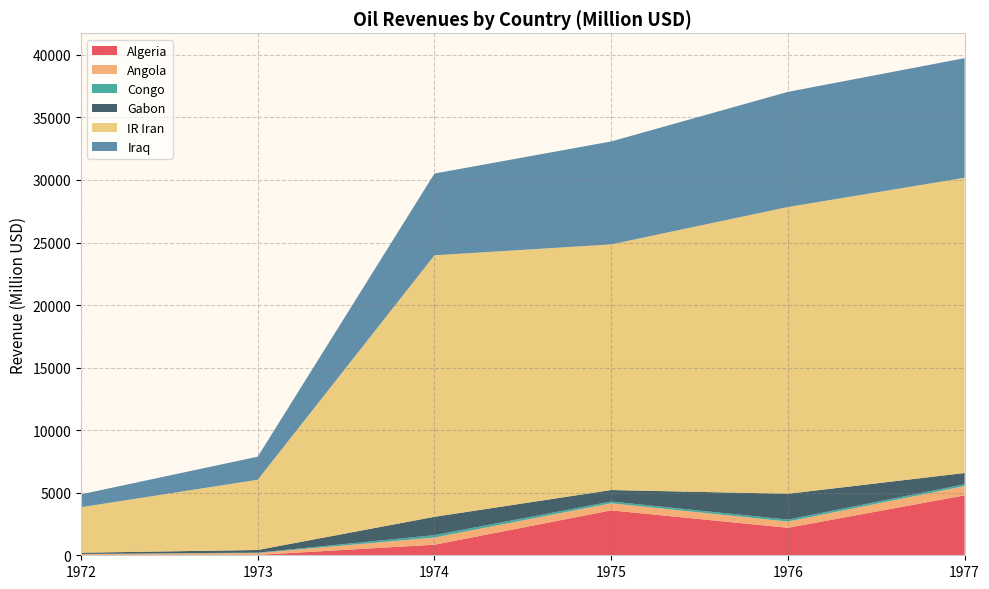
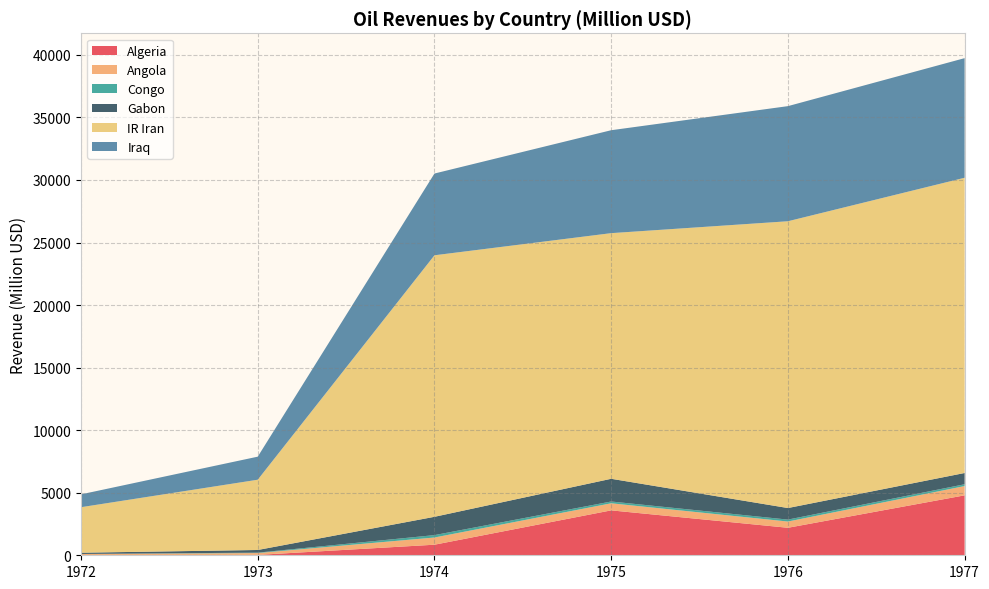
  {
    "Algeria": {
      "1974": 800,
      "1975": 3600,
      "1976": 2200,
      "1977": 4800
    },
    "Gabon": {
      "1973": 200,
      "1974": 1500,
-     "1975": 900,
-     "1976": 2100,
+     "1975": 1800,
+     "1976": 900,
      "1977": 900
    }
  }
